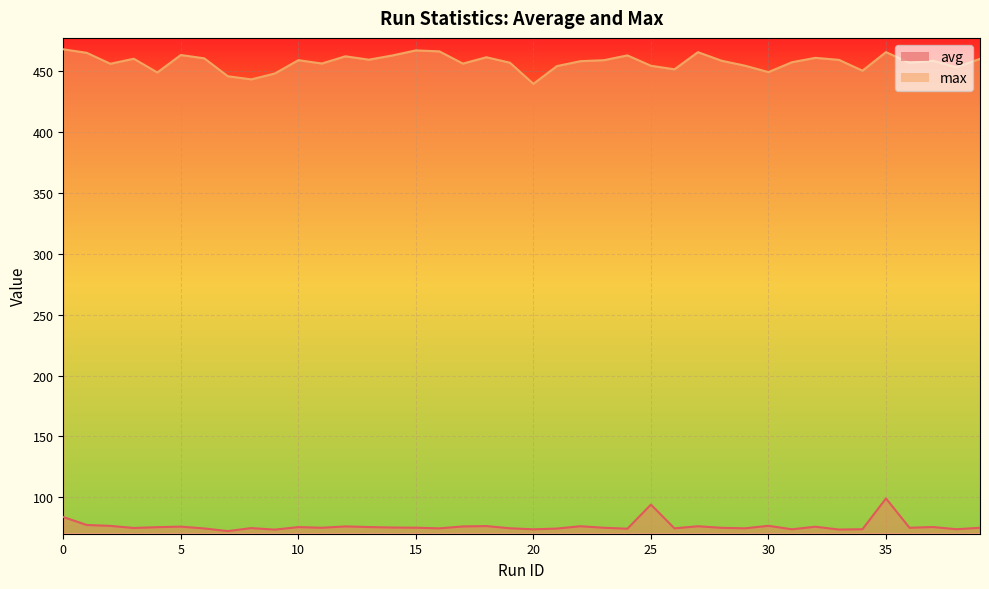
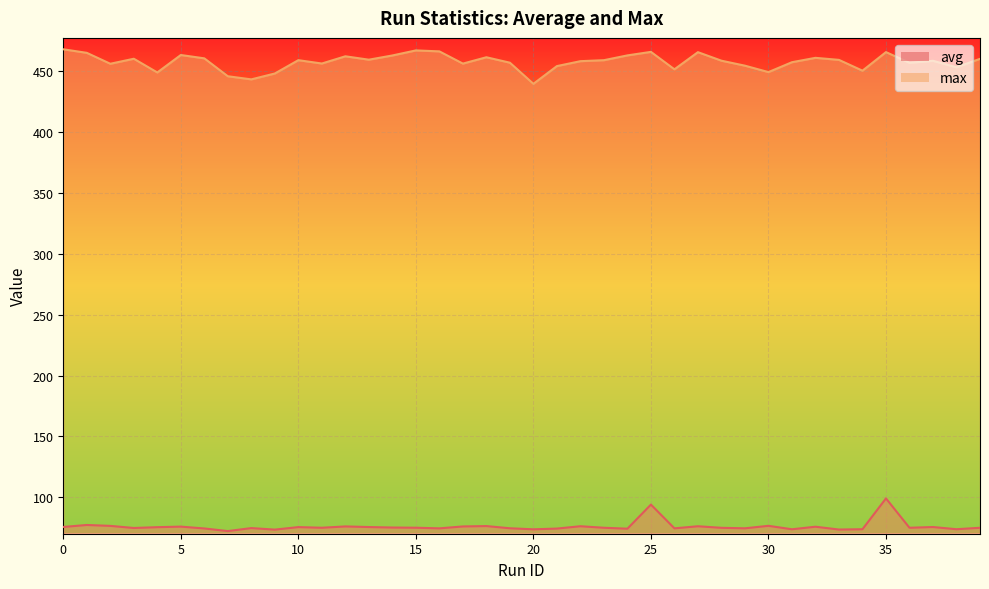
  {
    "avg": {
-     "0": 84,
+     "0": 76,
      "5": 76,
      "10": 76,
      "15": 75,
      "20": 74,
      "25": 94,
      "30": 77,
      "35": 99
    },
    "max": {
      "0": 468,
      "5": 463,
      "10": 459,
      "15": 467,
      "20": 439,
-     "25": 454,
+     "25": 466,
      "30": 449,
      "35": 465
    }
  }
